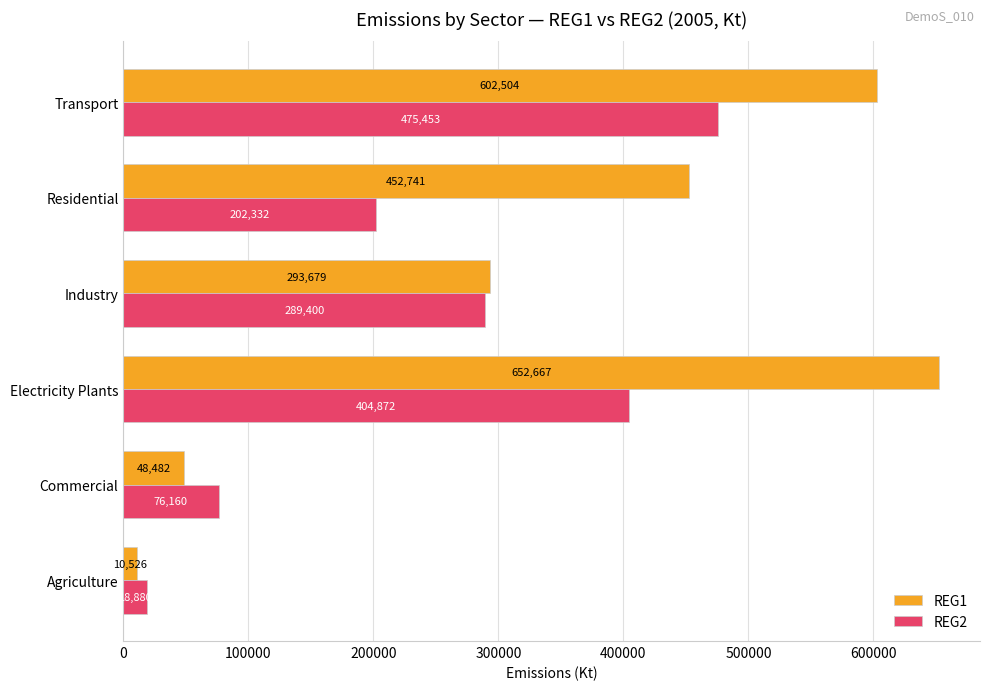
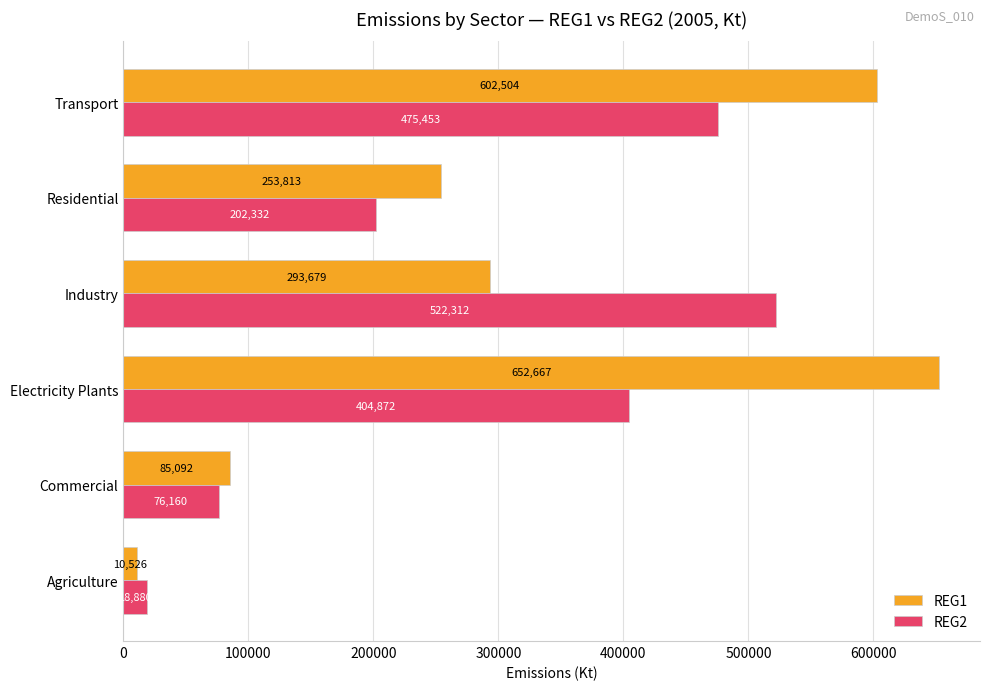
  {
    "REG1": {
      "Transport": "602,504",
-     "Residential": "452,741",
+     "Residential": "253,813",
      "Industry": "293,679",
      "Electricity Plants": "652,667",
-     "Commercial": "48,482",
+     "Commercial": "85,092",
      "Agriculture": "10,526"
    },
    "REG2": {
      "Transport": "475,453",
      "Residential": "202,332",
-     "Industry": "289,400",
+     "Industry": "522,312",
      "Electricity Plants": "404,872",
      "Commercial": "76,160",
      "Agriculture": "18,880"
    }
  }
